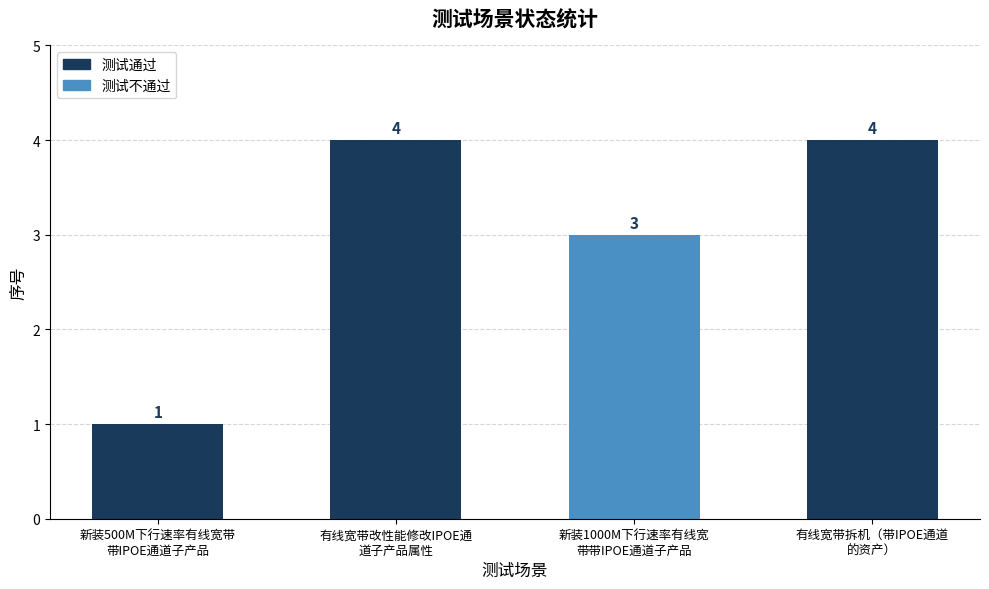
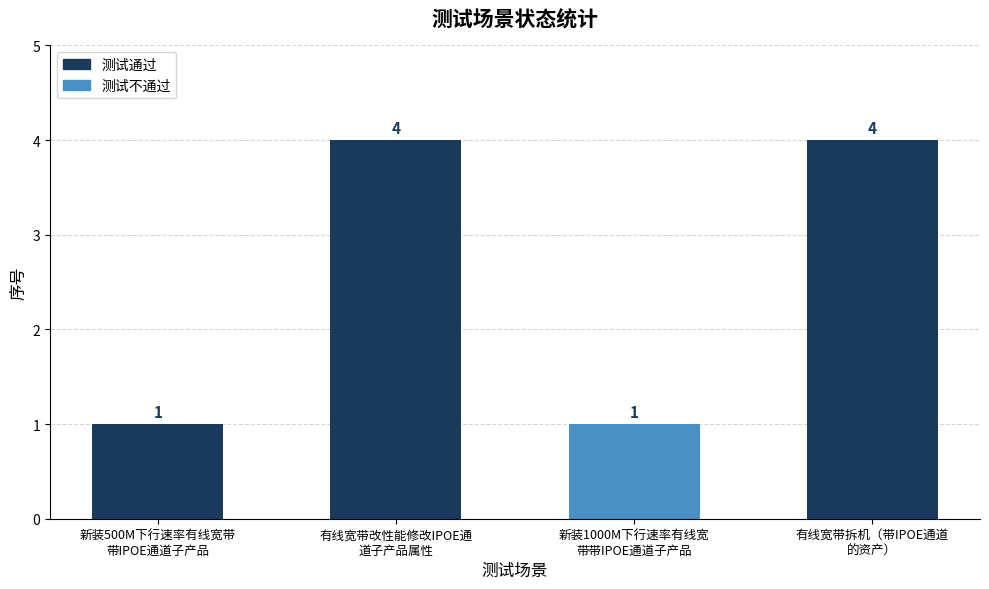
  {
    "新装500M下行速率有线宽带 带IPOE通道子产品": 1,
    "有线宽带改性能修改IPOE通 道子产品属性": 4,
-   "新装1000M下行速率有线宽 带带IPOE通道子产品": 3,
+   "新装1000M下行速率有线宽 带带IPOE通道子产品": 1,
    "有线宽带拆机（带IPOE通道 的资产）": 4
  }
